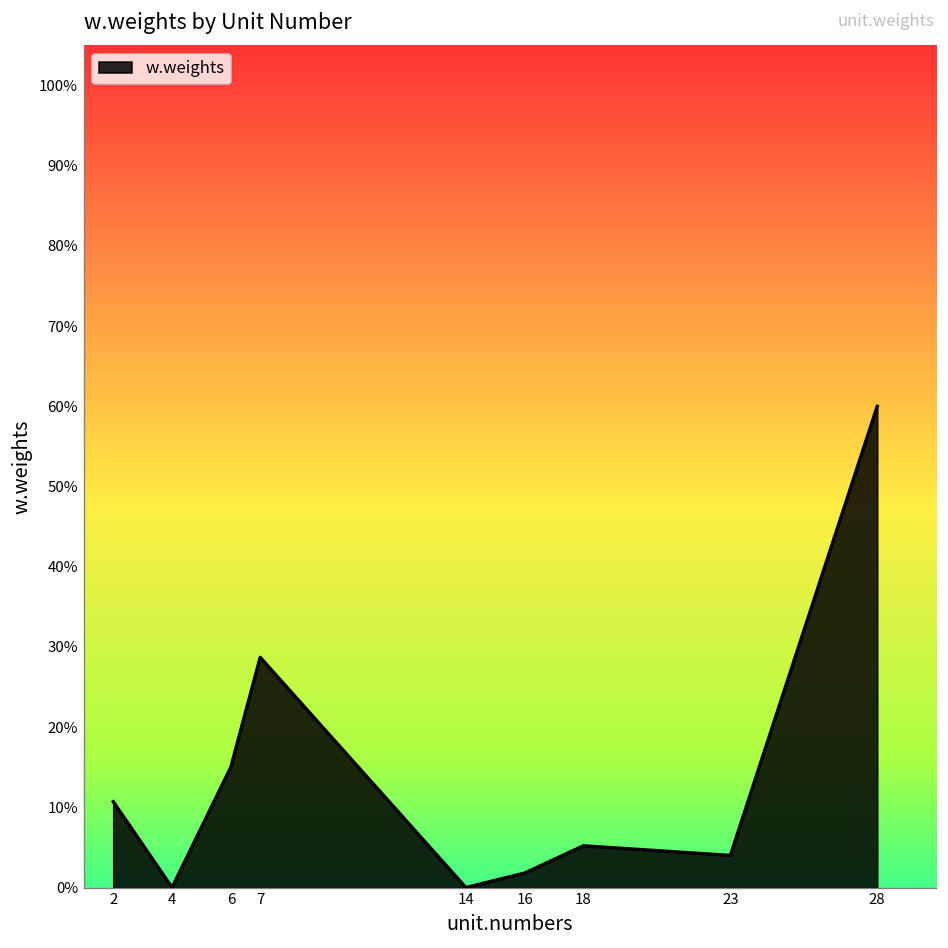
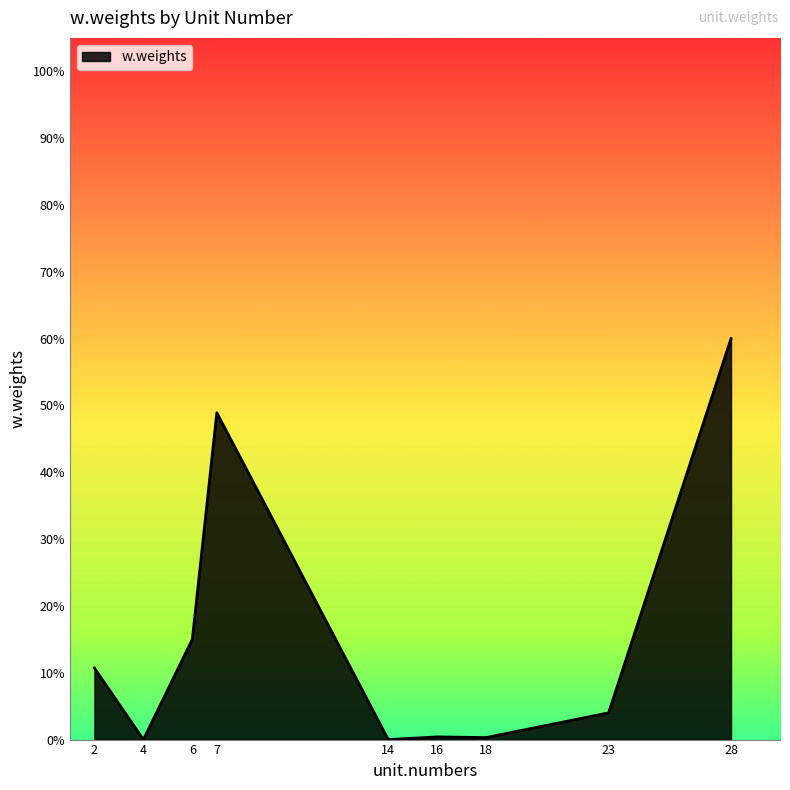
  {
    "2": "11%",
    "4": "0%",
    "6": "15%",
-   "7": "29%",
+   "7": "49%",
    "14": "0%",
-   "16": "2%",
-   "18": "5%",
+   "16": "0%",
+   "18": "0%",
    "23": "4%",
    "28": "60%"
  }
